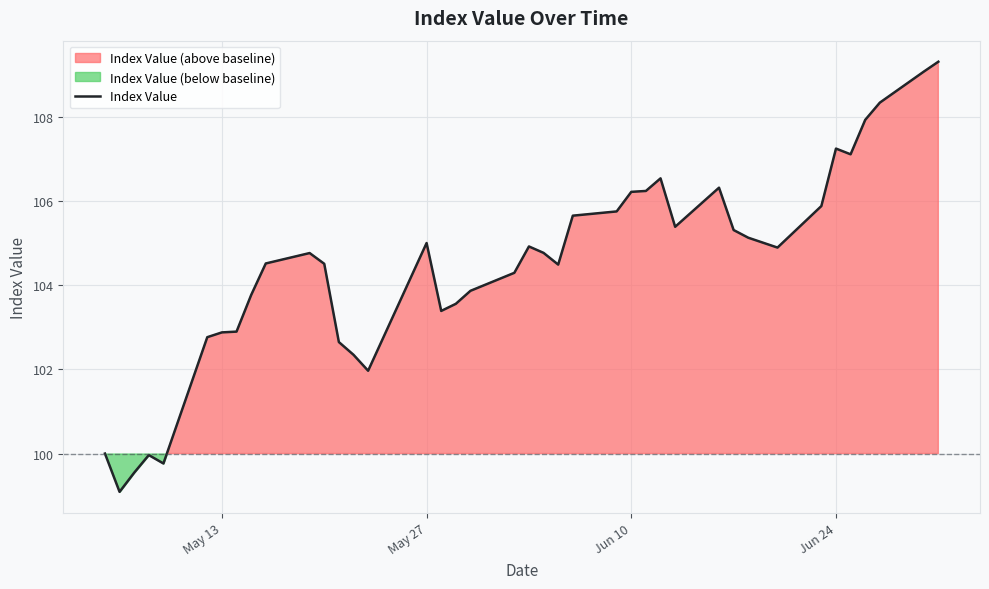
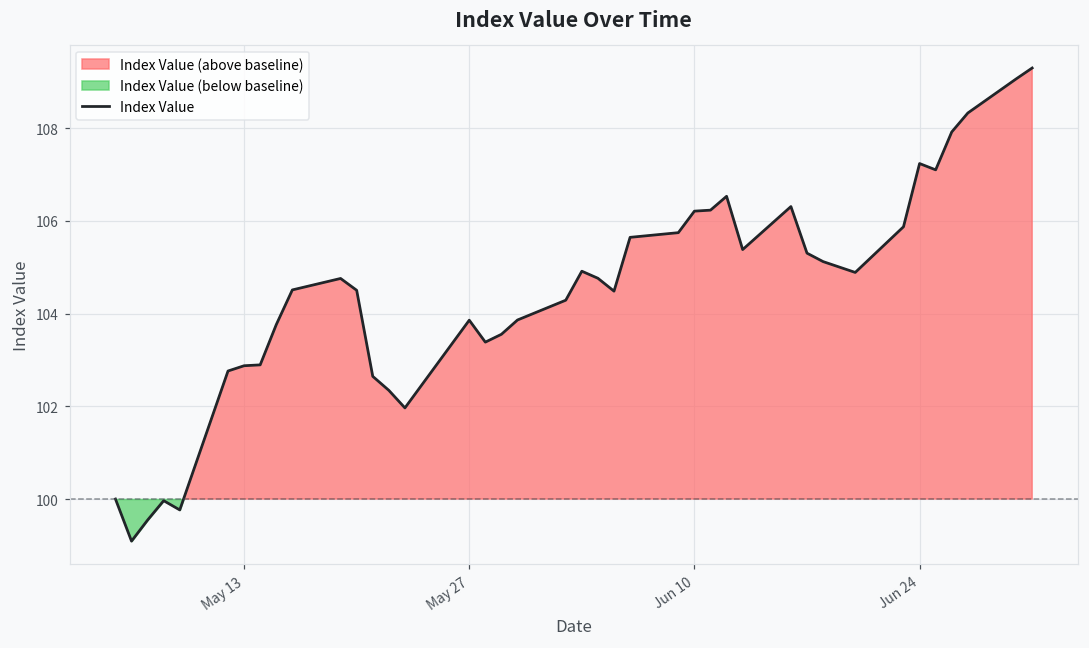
  {
    "Index Value": {
      "May 13": 102.9,
-     "May 27": 105.0,
+     "May 27": 103.9,
      "Jun 10": 106.2,
      "Jun 24": 107.2
    }
  }
